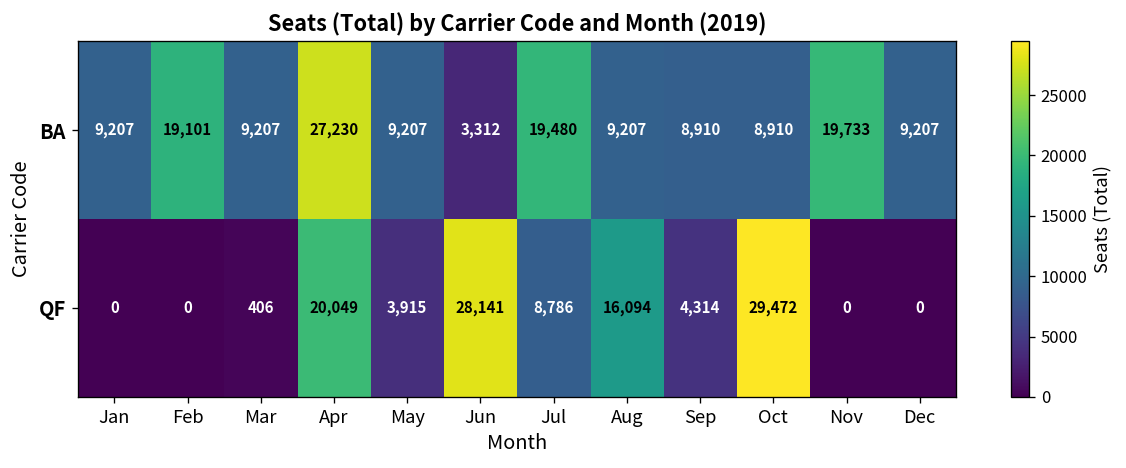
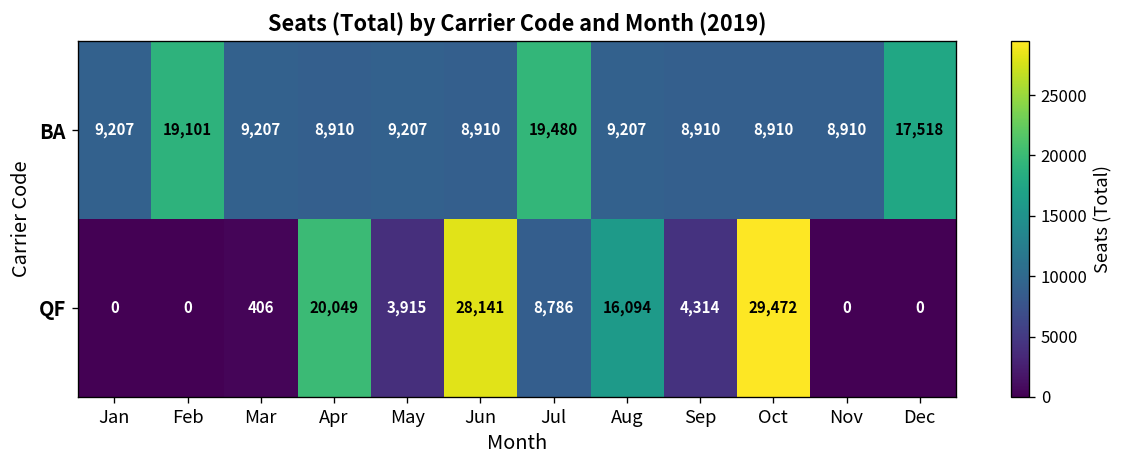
  {
    "BA": {
      "Jan": "9,207",
      "Feb": "19,101",
      "Mar": "9,207",
-     "Apr": "27,230",
+     "Apr": "8,910",
      "May": "9,207",
-     "Jun": "3,312",
+     "Jun": "8,910",
      "Jul": "19,480",
      "Aug": "9,207",
      "Sep": "8,910",
      "Oct": "8,910",
-     "Nov": "19,733",
-     "Dec": "9,207"
+     "Nov": "8,910",
+     "Dec": "17,518"
    },
    "QF": {
      "Jan": "0",
      "Feb": "0",
      "Mar": "406",
      "Apr": "20,049",
      "May": "3,915",
      "Jun": "28,141",
      "Jul": "8,786",
      "Aug": "16,094",
      "Sep": "4,314",
      "Oct": "29,472",
      "Nov": "0",
      "Dec": "0"
    }
  }
